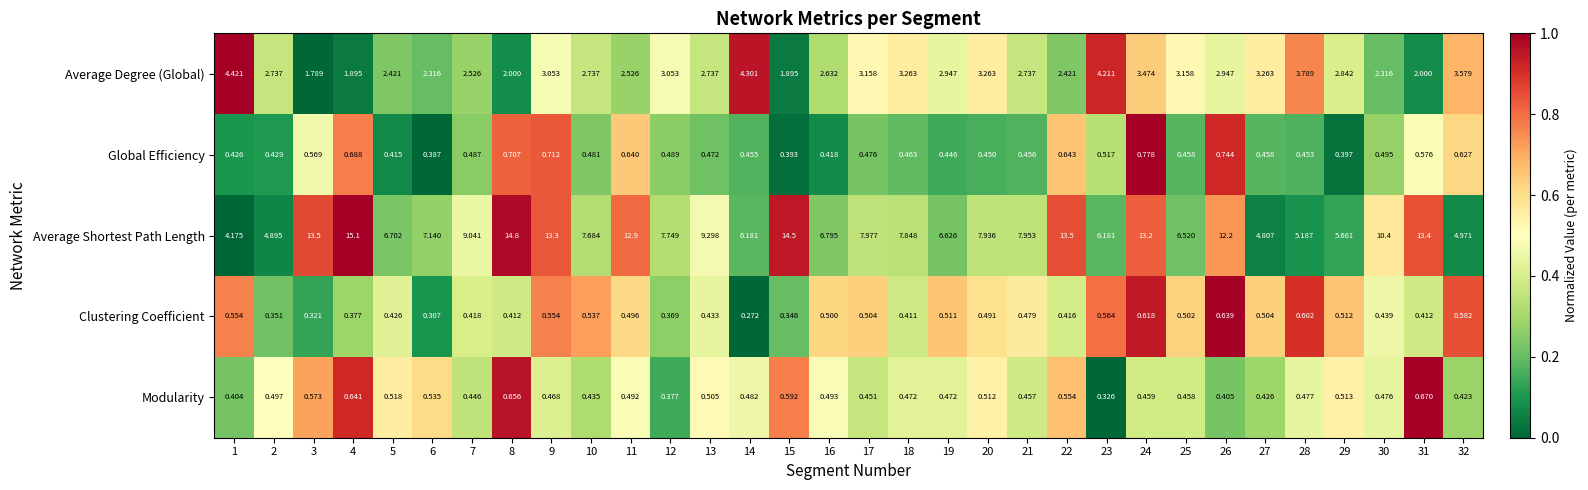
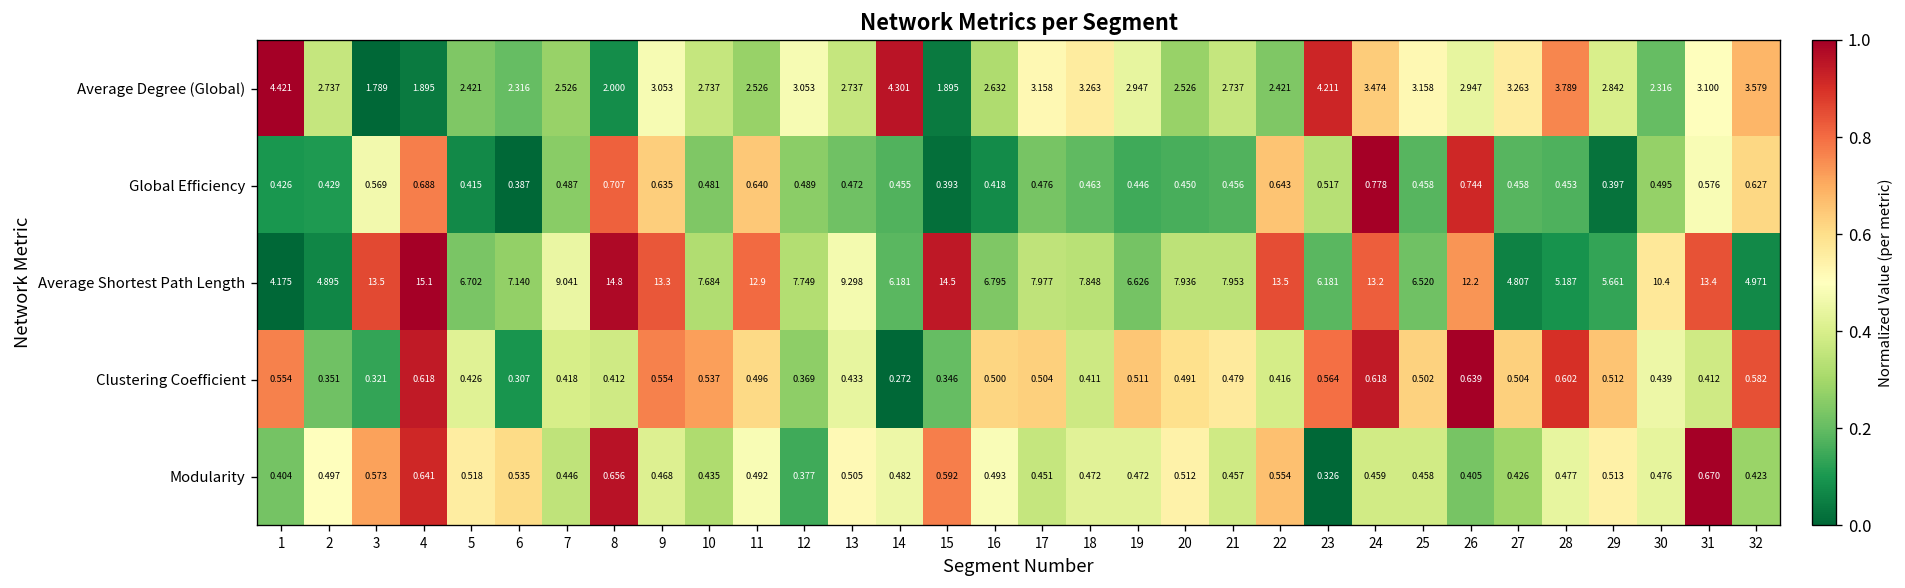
  {
    "Average Degree (Global)": {
      "1": 4.421,
      "2": 2.737,
      "3": 1.789,
      "4": 1.895,
      "5": 2.421,
      "6": 2.316,
      "7": 2.526,
      "8": 2.000,
      "9": 3.053,
      "10": 2.737,
      "11": 2.526,
      "12": 3.053,
      "13": 2.737,
      "14": 4.301,
      "15": 1.895,
      "16": 2.632,
      "17": 3.158,
      "18": 3.263,
      "19": 2.947,
-     "20": 3.263,
+     "20": 2.526,
      "21": 2.737,
      "22": 2.421,
      "23": 4.211,
      "24": 3.474,
      "25": 3.158,
      "26": 2.947,
      "27": 3.263,
      "28": 3.789,
      "29": 2.842,
      "30": 2.316,
-     "31": 2.000,
+     "31": 3.100,
      "32": 3.579
    },
    "Global Efficiency": {
      "1": 0.426,
      "2": 0.429,
      "3": 0.569,
      "4": 0.688,
      "5": 0.415,
      "6": 0.387,
      "7": 0.487,
      "8": 0.707,
-     "9": 0.712,
+     "9": 0.635,
      "10": 0.481,
      "11": 0.640,
      "12": 0.489,
      "13": 0.472,
      "14": 0.455,
      "15": 0.393,
      "16": 0.418,
      "17": 0.476,
      "18": 0.463,
      "19": 0.446,
      "20": 0.450,
      "21": 0.456,
      "22": 0.643,
      "23": 0.517,
      "24": 0.778,
      "25": 0.458,
      "26": 0.744,
      "27": 0.458,
      "28": 0.453,
      "29": 0.397,
      "30": 0.495,
      "31": 0.576,
      "32": 0.627
    },
    "Average Shortest Path Length": {
      "1": 4.175,
      "2": 4.895,
      "3": 13.5,
      "4": 15.1,
      "5": 6.702,
      "6": 7.140,
      "7": 9.041,
      "8": 14.8,
      "9": 13.3,
      "10": 7.684,
      "11": 12.9,
      "12": 7.749,
      "13": 9.298,
      "14": 6.181,
      "15": 14.5,
      "16": 6.795,
      "17": 7.977,
      "18": 7.848,
      "19": 6.626,
      "20": 7.936,
      "21": 7.953,
      "22": 13.5,
      "23": 6.181,
      "24": 13.2,
      "25": 6.520,
      "26": 12.2,
      "27": 4.807,
      "28": 5.187,
      "29": 5.661,
      "30": 10.4,
      "31": 13.4,
      "32": 4.971
    },
    "Clustering Coefficient": {
      "1": 0.554,
      "2": 0.351,
      "3": 0.321,
-     "4": 0.377,
+     "4": 0.618,
      "5": 0.426,
      "6": 0.307,
      "7": 0.418,
      "8": 0.412,
      "9": 0.554,
      "10": 0.537,
      "11": 0.496,
      "12": 0.369,
      "13": 0.433,
      "14": 0.272,
      "15": 0.346,
      "16": 0.500,
      "17": 0.504,
      "18": 0.411,
      "19": 0.511,
      "20": 0.491,
      "21": 0.479,
      "22": 0.416,
      "23": 0.564,
      "24": 0.618,
      "25": 0.502,
      "26": 0.639,
      "27": 0.504,
      "28": 0.602,
      "29": 0.512,
      "30": 0.439,
      "31": 0.412,
      "32": 0.582
    },
    "Modularity": {
      "1": 0.404,
      "2": 0.497,
      "3": 0.573,
      "4": 0.641,
      "5": 0.518,
      "6": 0.535,
      "7": 0.446,
      "8": 0.656,
      "9": 0.468,
      "10": 0.435,
      "11": 0.492,
      "12": 0.377,
      "13": 0.505,
      "14": 0.482,
      "15": 0.592,
      "16": 0.493,
      "17": 0.451,
      "18": 0.472,
      "19": 0.472,
      "20": 0.512,
      "21": 0.457,
      "22": 0.554,
      "23": 0.326,
      "24": 0.459,
      "25": 0.458,
      "26": 0.405,
      "27": 0.426,
      "28": 0.477,
      "29": 0.513,
      "30": 0.476,
      "31": 0.670,
      "32": 0.423
    }
  }
